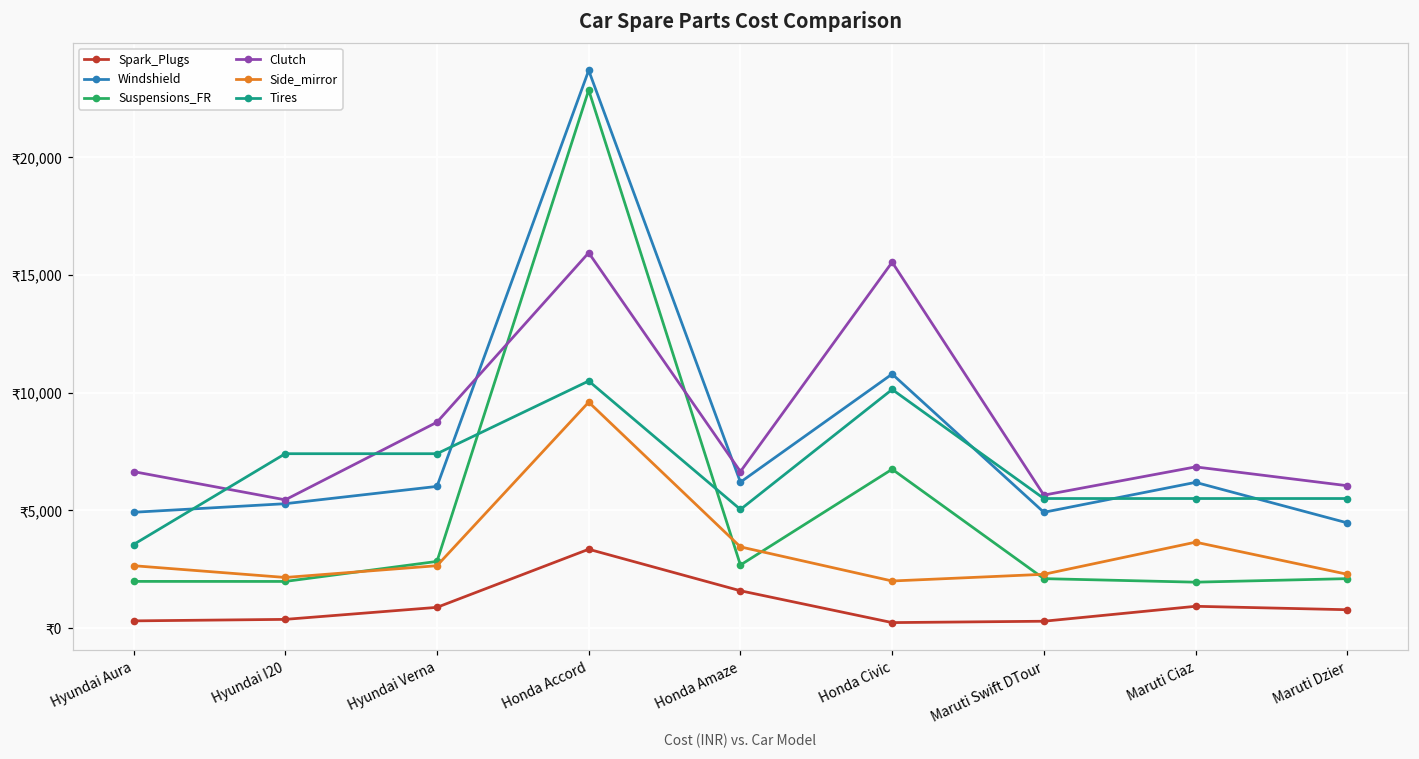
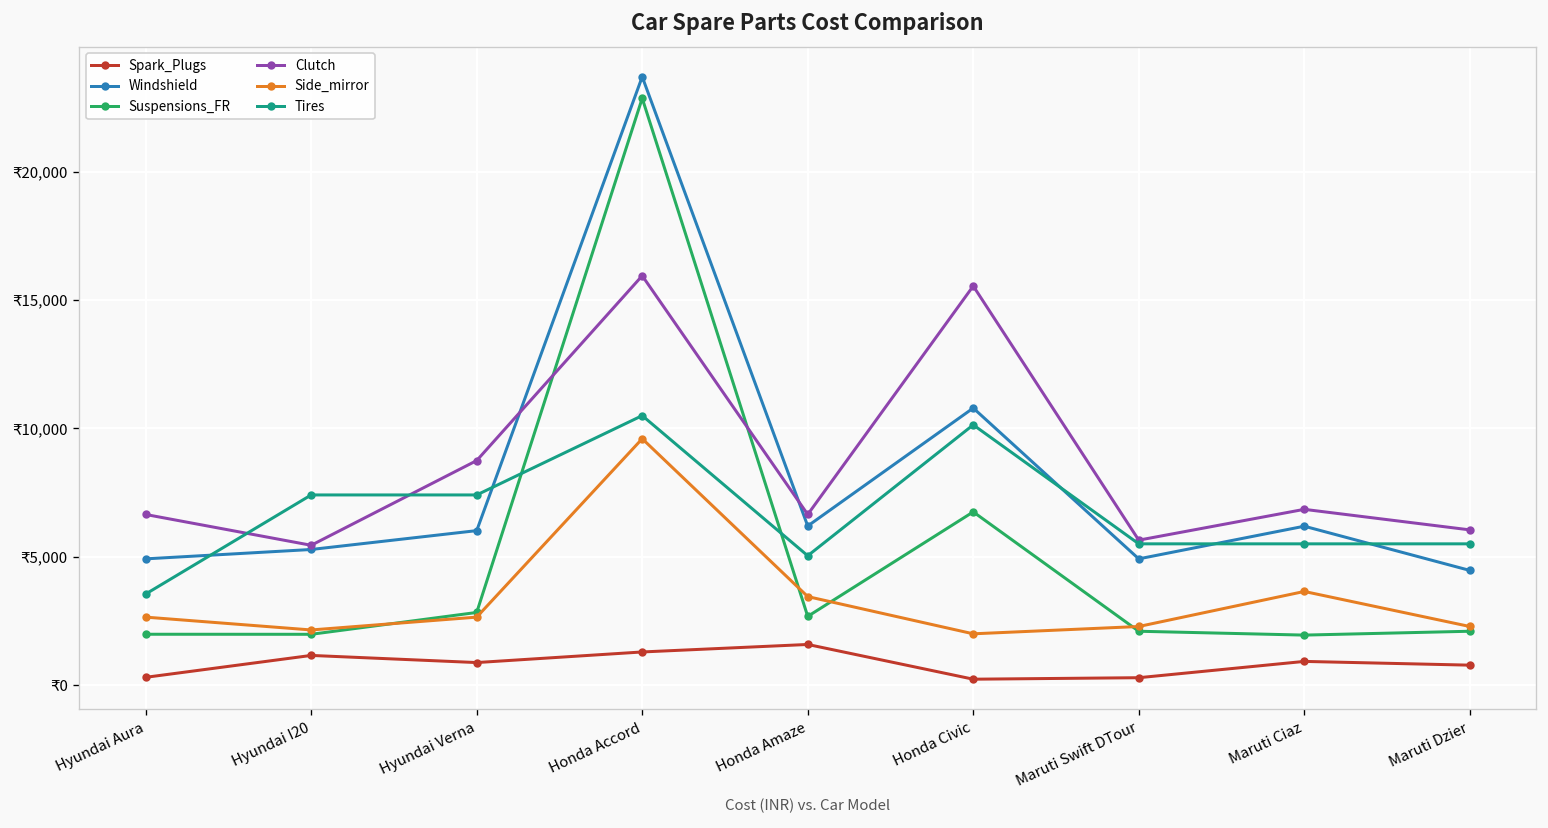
  {
    "Spark_Plugs": {
      "Hyundai Aura": "₹300",
-     "Hyundai I20": "₹400",
+     "Hyundai I20": "₹1,200",
      "Hyundai Verna": "₹900",
-     "Honda Accord": "₹3,300",
+     "Honda Accord": "₹1,300",
      "Honda Amaze": "₹1,600",
      "Honda Civic": "₹200",
      "Maruti Swift DTour": "₹300",
      "Maruti Ciaz": "₹900",
      "Maruti Dzier": "₹800"
    },
    "Windshield": {
      "Hyundai Aura": "₹4,900",
      "Hyundai I20": "₹5,300",
      "Hyundai Verna": "₹6,000",
      "Honda Accord": "₹23,700",
      "Honda Amaze": "₹6,200",
      "Honda Civic": "₹10,800",
      "Maruti Swift DTour": "₹4,900",
      "Maruti Ciaz": "₹6,200",
      "Maruti Dzier": "₹4,500"
    },
    "Clutch": {
      "Hyundai Aura": "₹6,600",
      "Hyundai I20": "₹5,400",
      "Hyundai Verna": "₹8,700",
      "Honda Accord": "₹15,900",
      "Honda Amaze": "₹6,600",
      "Honda Civic": "₹15,500",
      "Maruti Swift DTour": "₹5,600",
      "Maruti Ciaz": "₹6,800",
      "Maruti Dzier": "₹6,000"
    },
    "Side_mirror": {
      "Hyundai Aura": "₹2,700",
      "Hyundai I20": "₹2,200",
      "Hyundai Verna": "₹2,700",
      "Honda Accord": "₹9,600",
      "Honda Amaze": "₹3,500",
      "Honda Civic": "₹2,000",
      "Maruti Swift DTour": "₹2,300",
      "Maruti Ciaz": "₹3,700",
      "Maruti Dzier": "₹2,300"
    }
  }
